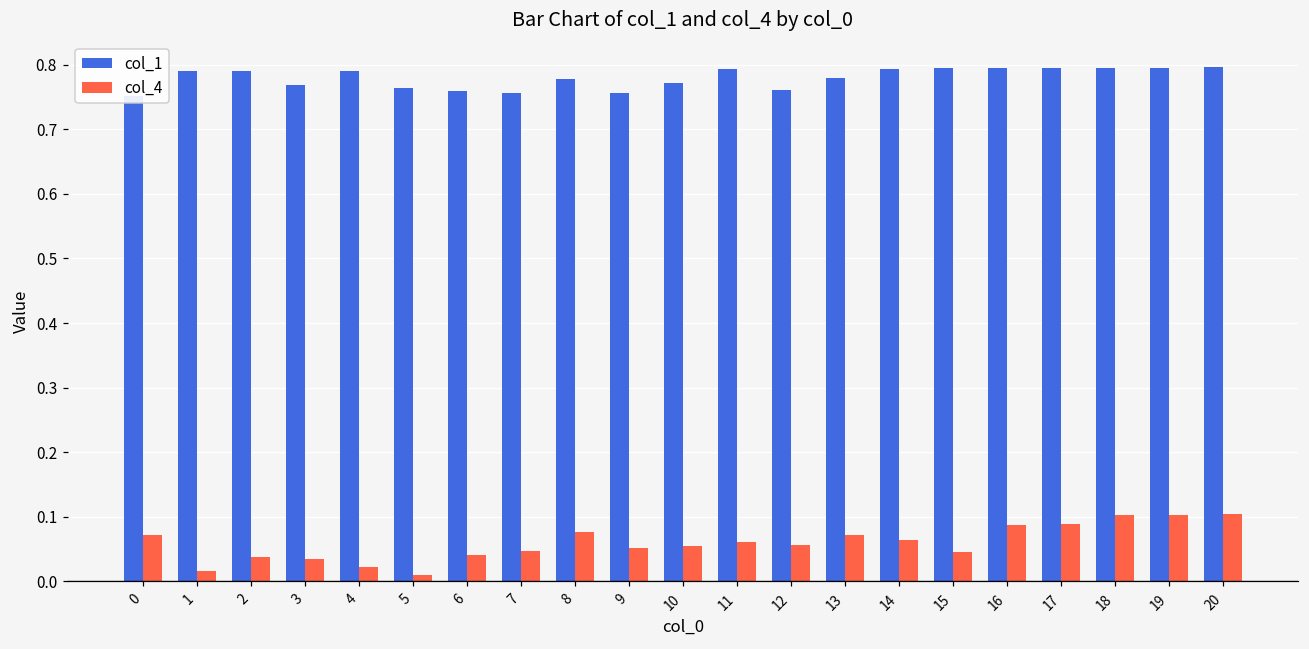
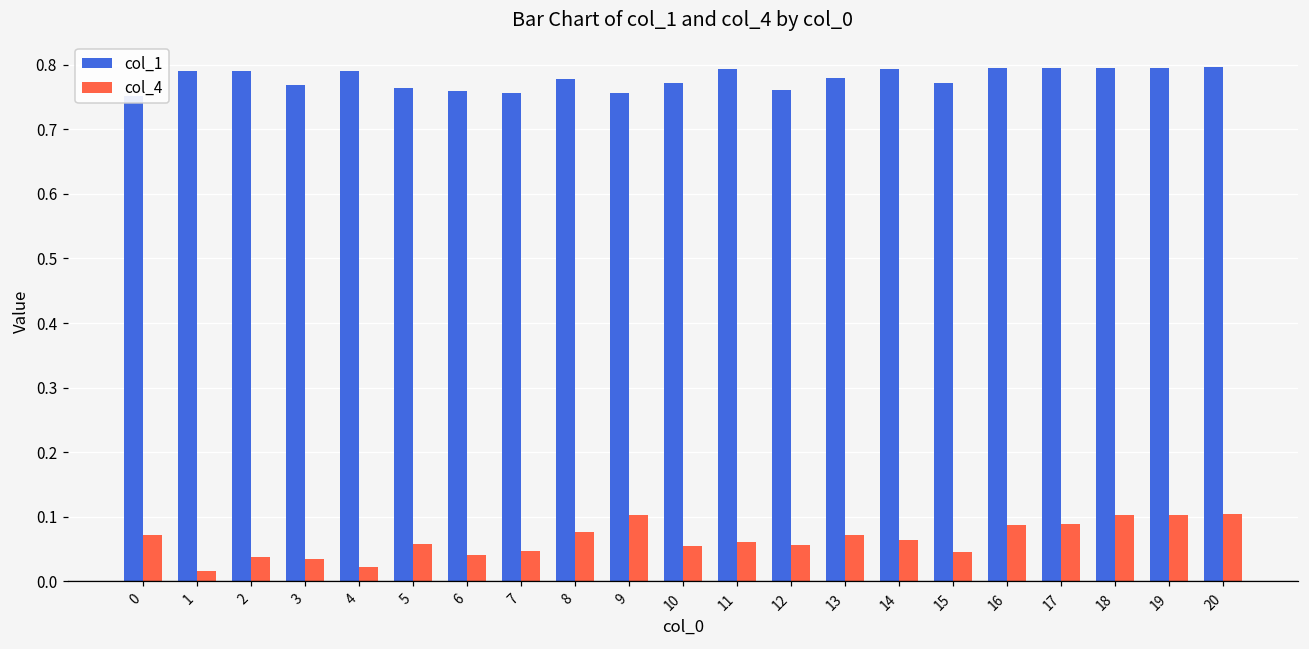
  {
    "col_1": {
      "1": 0.79,
      "2": 0.79,
      "3": 0.77,
      "4": 0.79,
      "5": 0.76,
      "6": 0.76,
      "7": 0.76,
      "8": 0.78,
      "9": 0.76,
      "10": 0.77,
      "11": 0.79,
      "12": 0.76,
      "13": 0.78,
      "14": 0.79,
-     "15": 0.79,
+     "15": 0.77,
      "16": 0.79,
      "17": 0.79,
      "18": 0.80,
      "19": 0.80,
      "20": 0.80
    },
    "col_4": {
      "0": 0.07,
      "1": 0.02,
      "2": 0.04,
      "3": 0.04,
      "4": 0.02,
-     "5": 0.01,
+     "5": 0.06,
      "6": 0.04,
      "7": 0.05,
      "8": 0.08,
-     "9": 0.05,
+     "9": 0.10,
      "10": 0.06,
      "11": 0.06,
      "12": 0.06,
      "13": 0.07,
      "14": 0.06,
      "15": 0.05,
      "16": 0.09,
      "17": 0.09,
      "18": 0.10,
      "19": 0.10,
      "20": 0.10
    }
  }
